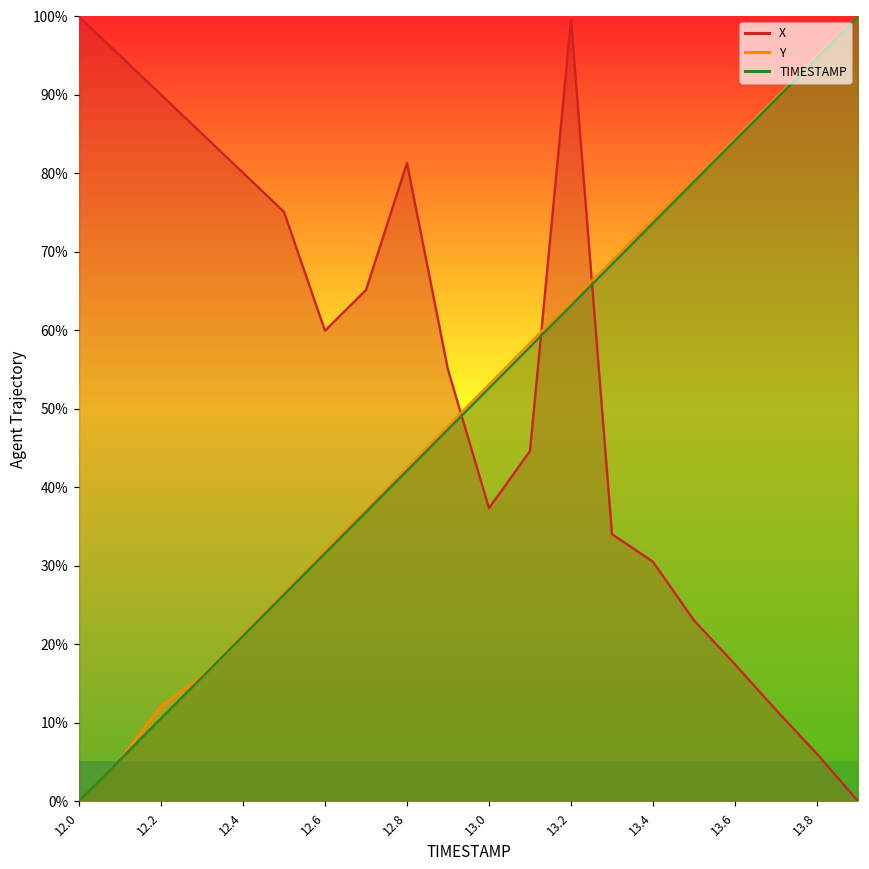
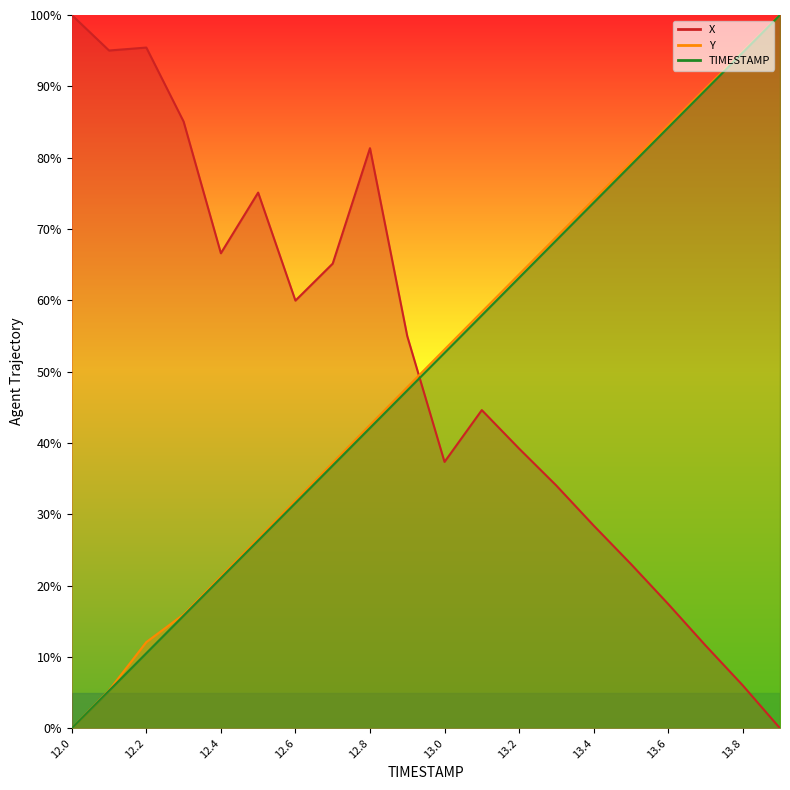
  {
    "X": {
      "12.0": "100%",
-     "12.2": "90%",
-     "12.4": "80%",
+     "12.2": "95%",
+     "12.4": "67%",
      "12.6": "60%",
      "12.8": "81%",
      "13.0": "37%",
-     "13.2": "100%",
-     "13.4": "30%",
+     "13.2": "39%",
+     "13.4": "28%",
      "13.6": "17%",
      "13.8": "6%"
    },
    "Y": {
      "12.2": "12%",
      "12.8": "43%",
      "13.0": "53%",
      "13.2": "64%",
      "13.4": "74%"
    },
    "TIMESTAMP": {
      "12.2": "11%",
      "12.8": "42%",
      "13.0": "53%",
      "13.2": "63%",
      "13.4": "74%"
    }
  }
